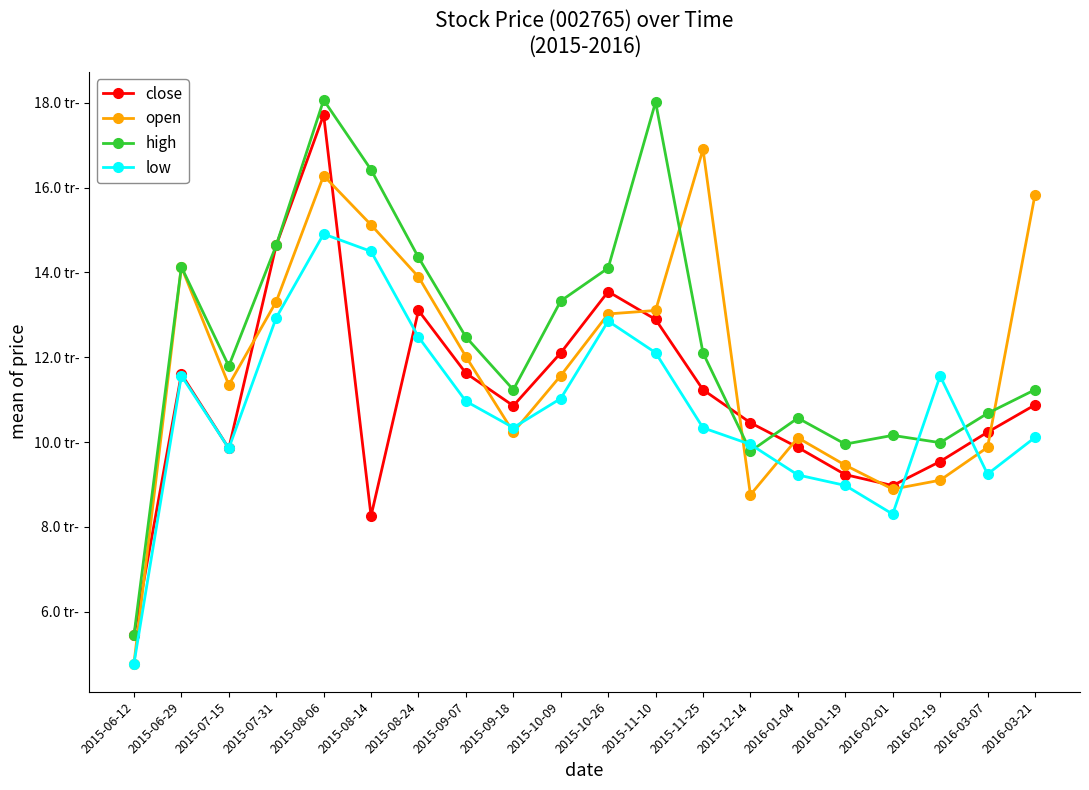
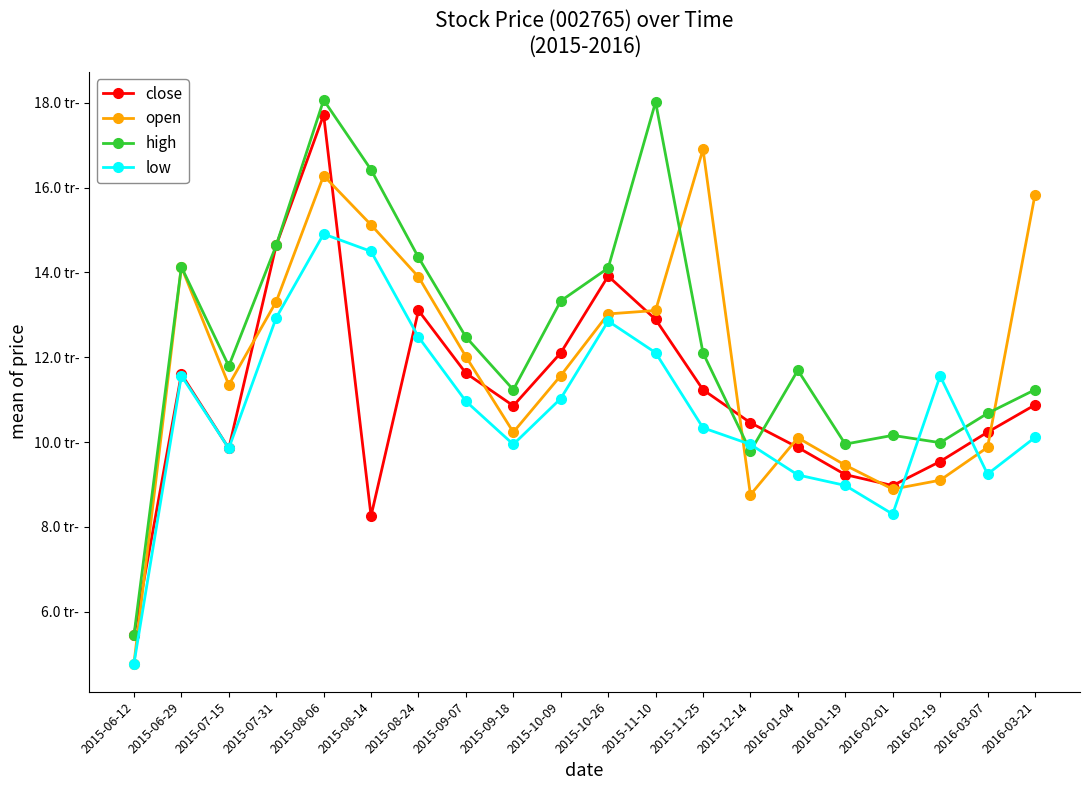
  {
    "close": {
      "2015-08-06": "17.7 tr-",
      "2015-08-14": "8.3 tr-",
      "2015-08-24": "13.1 tr-",
      "2015-09-07": "11.6 tr-",
      "2015-09-18": "10.9 tr-",
      "2015-10-09": "12.1 tr-",
-     "2015-10-26": "13.5 tr-",
+     "2015-10-26": "13.9 tr-",
      "2015-11-10": "12.9 tr-",
      "2015-11-25": "11.2 tr-",
      "2015-12-14": "10.5 tr-",
      "2016-01-04": "9.9 tr-",
      "2016-01-19": "9.2 tr-",
      "2016-02-01": "9.0 tr-",
      "2016-02-19": "9.5 tr-",
      "2016-03-07": "10.2 tr-",
      "2016-03-21": "10.9 tr-"
    },
    "open": {
      "2015-07-15": "11.3 tr-",
      "2015-07-31": "13.3 tr-",
      "2015-08-06": "16.3 tr-",
      "2015-08-14": "15.1 tr-",
      "2015-08-24": "13.9 tr-",
      "2015-09-07": "12.0 tr-",
      "2015-09-18": "10.2 tr-",
      "2015-10-09": "11.6 tr-",
      "2015-10-26": "13.0 tr-",
      "2015-11-10": "13.1 tr-",
      "2015-11-25": "16.9 tr-",
      "2015-12-14": "8.8 tr-",
      "2016-01-04": "10.1 tr-",
      "2016-01-19": "9.5 tr-",
      "2016-02-01": "8.9 tr-",
      "2016-02-19": "9.1 tr-",
      "2016-03-07": "9.9 tr-",
      "2016-03-21": "15.8 tr-"
    },
    "high": {
      "2015-07-15": "11.8 tr-",
      "2015-08-06": "18.1 tr-",
      "2015-08-14": "16.4 tr-",
      "2015-08-24": "14.4 tr-",
      "2015-09-07": "12.5 tr-",
      "2015-09-18": "11.2 tr-",
      "2015-10-09": "13.3 tr-",
      "2015-10-26": "14.1 tr-",
      "2015-11-10": "18.0 tr-",
      "2015-11-25": "12.1 tr-",
      "2015-12-14": "9.8 tr-",
-     "2016-01-04": "10.6 tr-",
+     "2016-01-04": "11.7 tr-",
      "2016-01-19": "10.0 tr-",
      "2016-02-01": "10.2 tr-",
      "2016-02-19": "10.0 tr-",
      "2016-03-07": "10.7 tr-",
      "2016-03-21": "11.2 tr-"
    },
    "low": {
      "2015-07-31": "12.9 tr-",
      "2015-08-06": "14.9 tr-",
      "2015-08-14": "14.5 tr-",
      "2015-08-24": "12.5 tr-",
      "2015-09-07": "11.0 tr-",
-     "2015-09-18": "10.3 tr-",
+     "2015-09-18": "9.9 tr-",
      "2015-10-09": "11.0 tr-",
      "2015-10-26": "12.9 tr-",
      "2015-11-10": "12.1 tr-",
      "2015-11-25": "10.3 tr-",
      "2015-12-14": "9.9 tr-",
      "2016-01-04": "9.2 tr-",
      "2016-01-19": "9.0 tr-",
      "2016-02-01": "8.3 tr-",
      "2016-02-19": "11.6 tr-",
      "2016-03-07": "9.2 tr-",
      "2016-03-21": "10.1 tr-"
    }
  }
